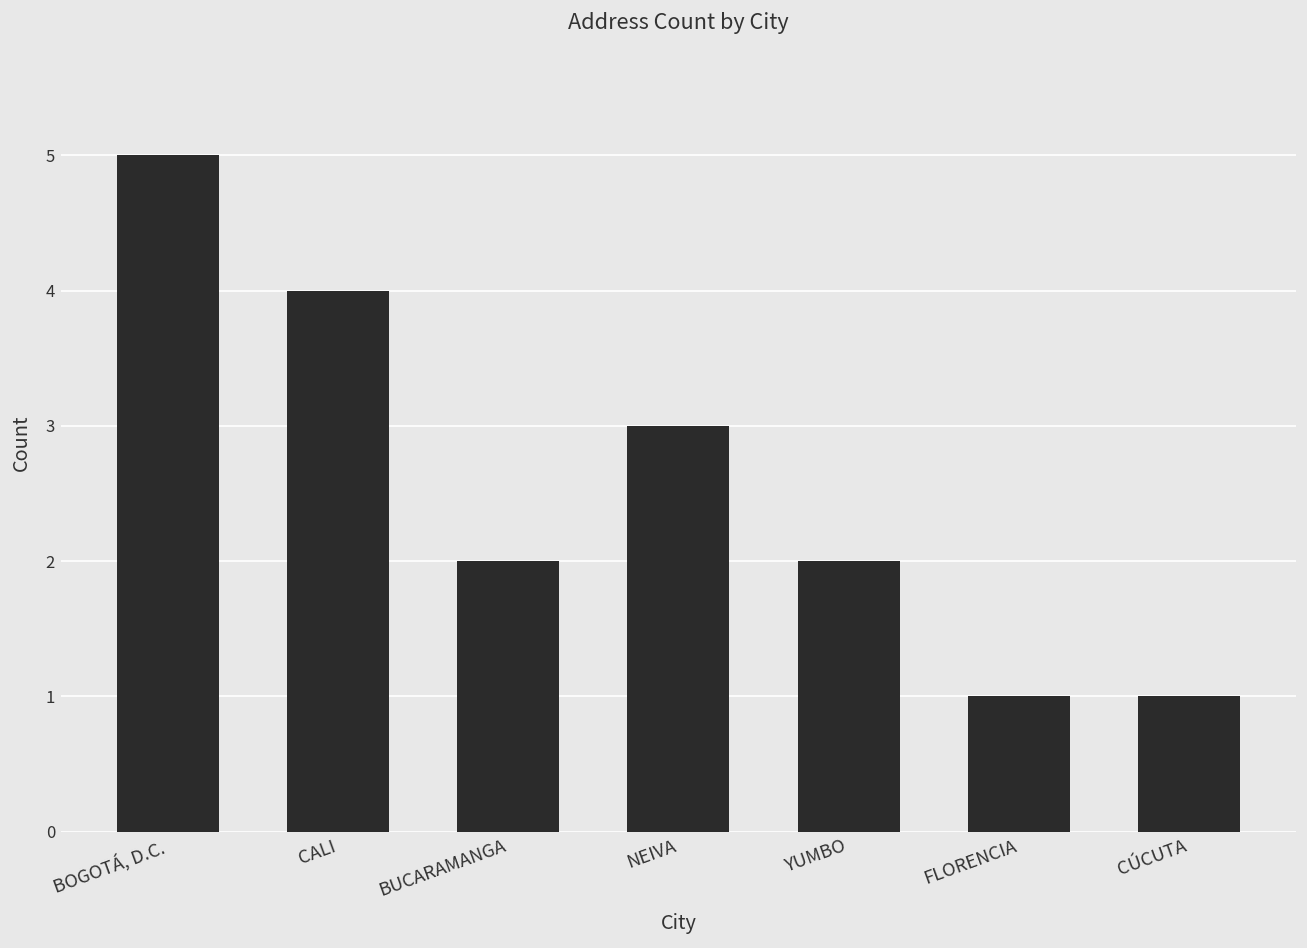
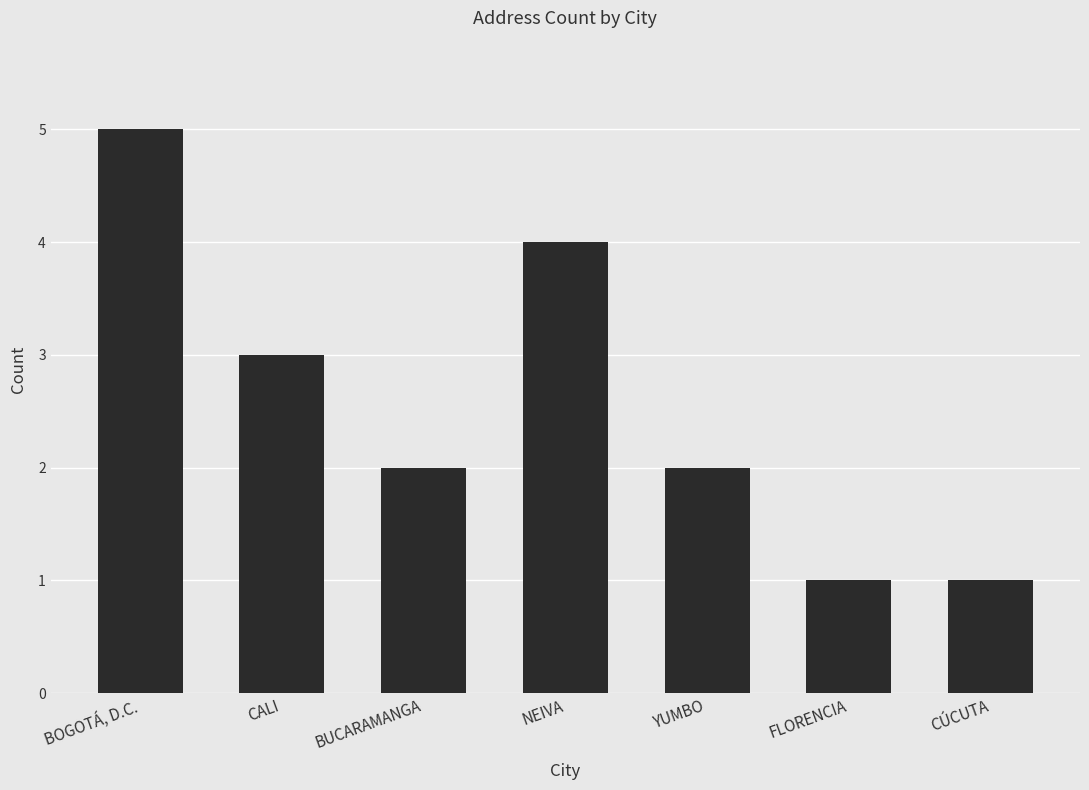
  {
    "BOGOTÁ, D.C.": 5,
-   "CALI": 4,
+   "CALI": 3,
    "BUCARAMANGA": 2,
-   "NEIVA": 3,
+   "NEIVA": 4,
    "YUMBO": 2,
    "FLORENCIA": 1,
    "CÚCUTA": 1
  }
